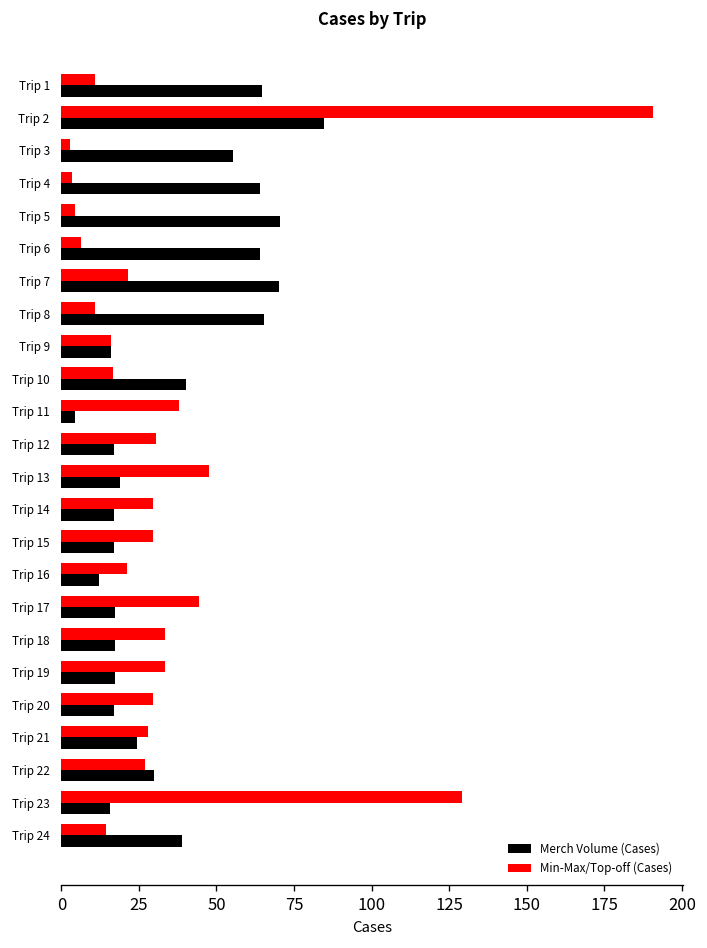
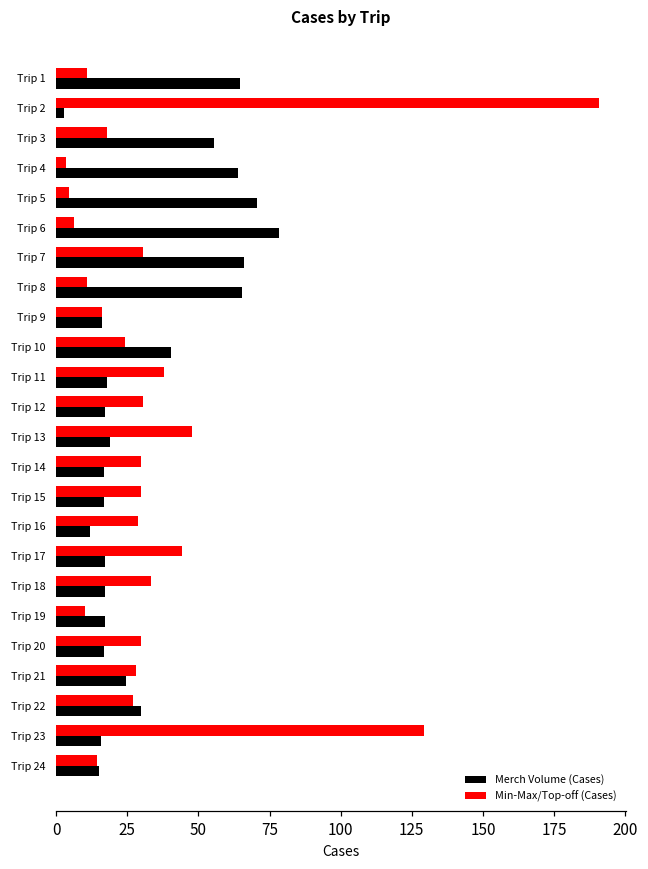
  {
    "Merch Volume (Cases)": {
      "Trip 1": 65,
-     "Trip 2": 85,
+     "Trip 2": 3,
      "Trip 3": 55,
      "Trip 4": 64,
      "Trip 5": 71,
-     "Trip 6": 64,
-     "Trip 7": 70,
+     "Trip 6": 78,
+     "Trip 7": 66,
      "Trip 8": 65,
      "Trip 9": 16,
      "Trip 10": 40,
-     "Trip 11": 4,
+     "Trip 11": 18,
      "Trip 12": 17,
      "Trip 13": 19,
      "Trip 14": 17,
      "Trip 15": 17,
      "Trip 16": 12,
      "Trip 17": 17,
      "Trip 18": 17,
      "Trip 19": 17,
      "Trip 20": 17,
      "Trip 21": 25,
      "Trip 22": 30,
      "Trip 23": 16,
-     "Trip 24": 39
+     "Trip 24": 15
    },
    "Min-Max/Top-off (Cases)": {
      "Trip 1": 11,
      "Trip 2": 191,
-     "Trip 3": 3,
+     "Trip 3": 18,
      "Trip 4": 4,
      "Trip 5": 5,
      "Trip 6": 6,
-     "Trip 7": 22,
+     "Trip 7": 31,
      "Trip 8": 11,
      "Trip 9": 16,
-     "Trip 10": 17,
+     "Trip 10": 24,
      "Trip 11": 38,
      "Trip 12": 31,
      "Trip 13": 48,
      "Trip 14": 30,
      "Trip 15": 30,
-     "Trip 16": 21,
+     "Trip 16": 29,
      "Trip 17": 44,
      "Trip 18": 33,
-     "Trip 19": 33,
+     "Trip 19": 10,
      "Trip 20": 30,
      "Trip 21": 28,
      "Trip 22": 27,
      "Trip 23": 129,
      "Trip 24": 14
    }
  }
